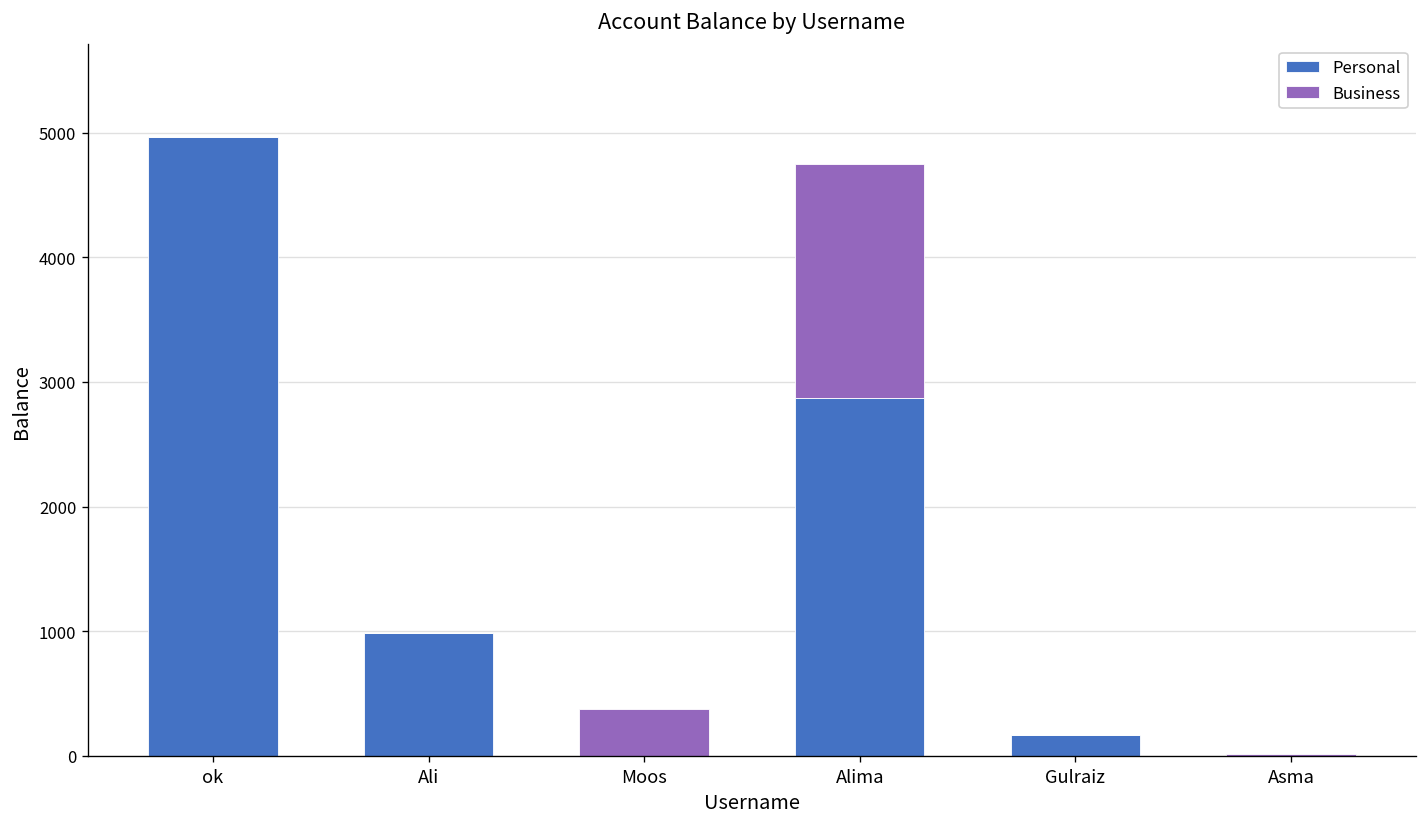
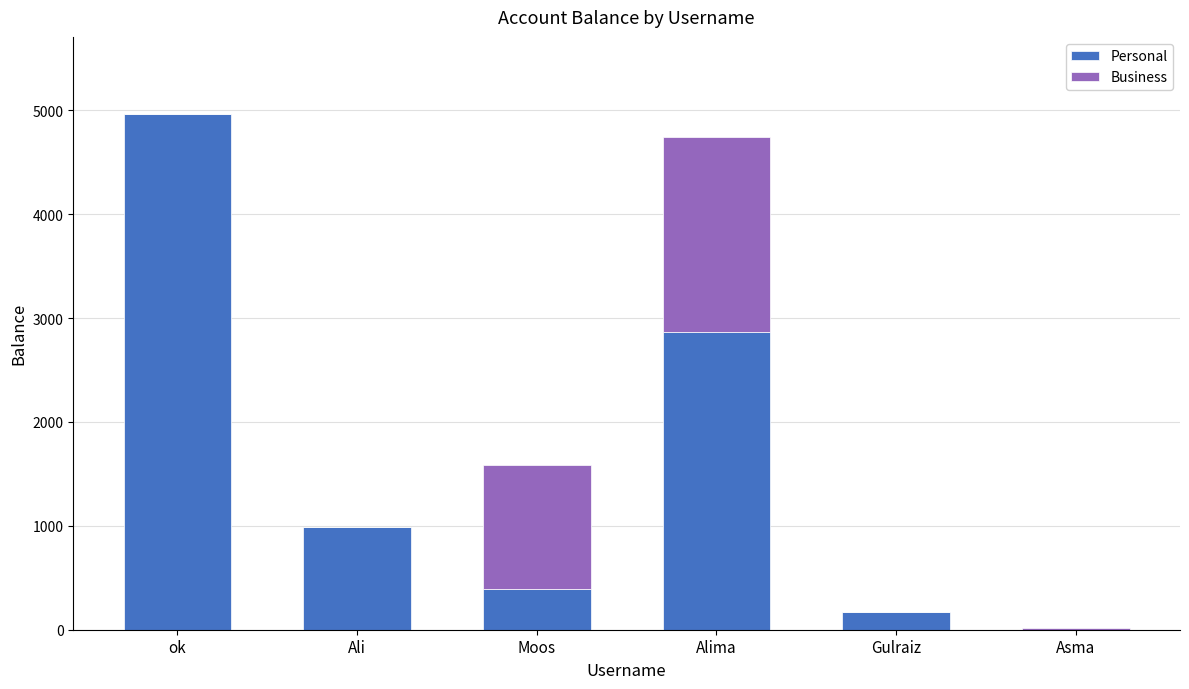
  {
    "Personal": {
      "ok": 4960,
      "Ali": 990,
-     "Moos": 0,
+     "Moos": 390,
      "Alima": 2870,
      "Gulraiz": 170,
      "Asma": 0
    },
    "Business": {
      "ok": 0,
      "Ali": 0,
-     "Moos": 370,
+     "Moos": 1200,
      "Alima": 1880,
      "Gulraiz": 0
    }
  }
